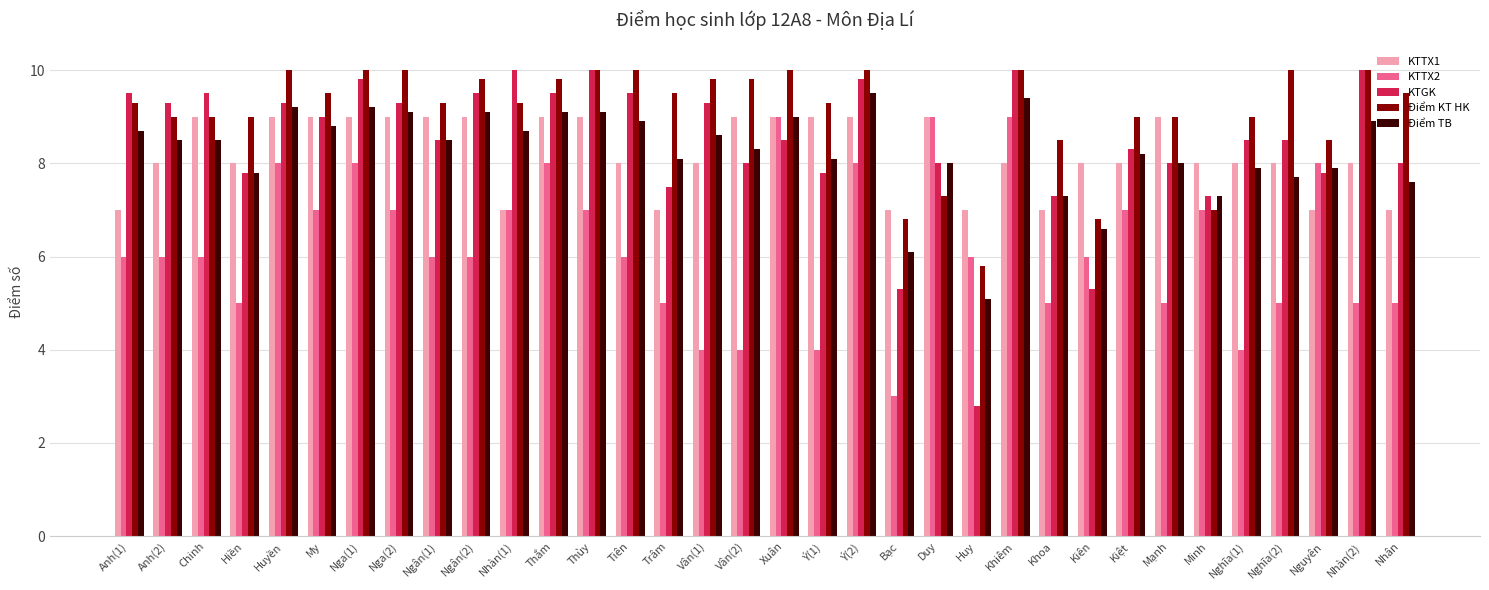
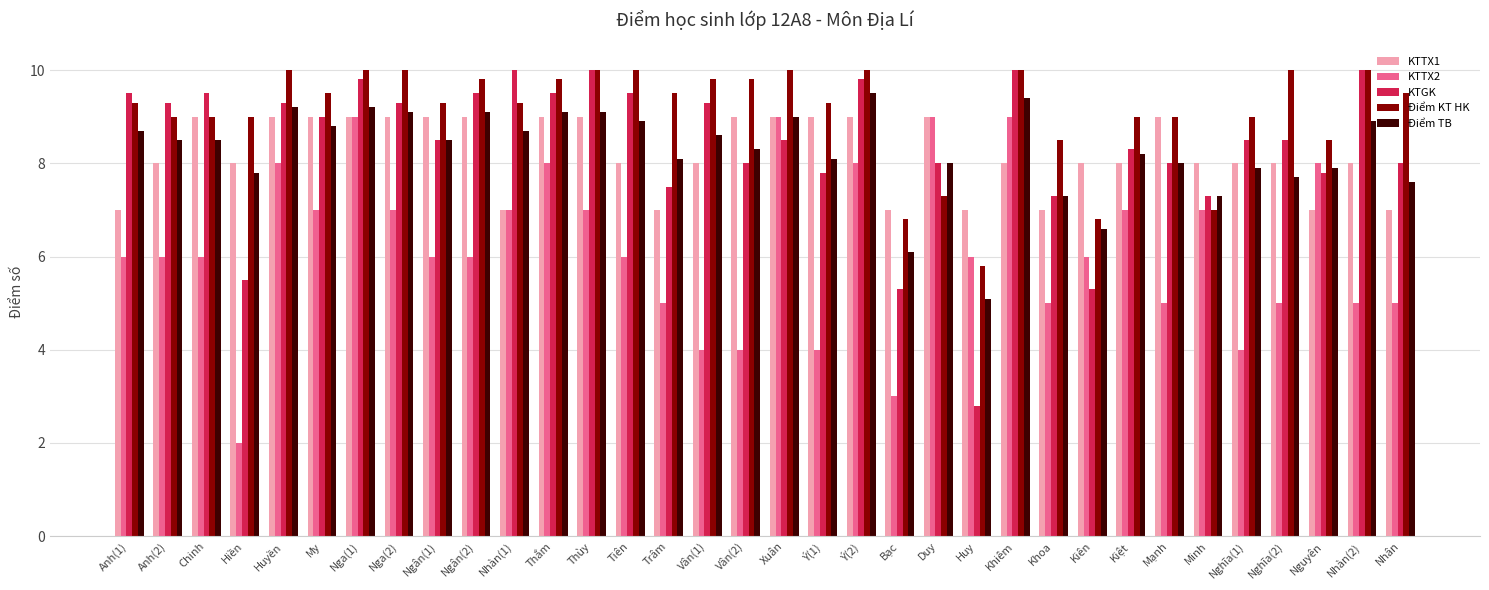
  {
    "KTTX1": {
      "Anh(1)": 7.0,
      "Anh(2)": 8.0,
      "Chinh": 9.0,
      "Hiền": 8.0,
      "Huyền": 9.0,
      "My": 9.0,
      "Nga(1)": 9.0,
      "Nga(2)": 9.0,
      "Ngân(1)": 9.0,
      "Ngân(2)": 9.0,
      "Nhàn(1)": 7.0,
      "Thắm": 9.0,
      "Thùy": 9.0,
      "Tiên": 8.0,
      "Trâm": 7.0,
      "Vân(1)": 8.0,
      "Vân(2)": 9.0,
      "Xuân": 9.0,
      "Ý(1)": 9.0,
      "Ý(2)": 9.0,
      "Bạc": 7.0,
      "Duy": 9.0,
      "Huy": 7.0,
      "Khiêm": 8.0,
      "Khoa": 7.0,
      "Kiên": 8.0,
      "Kiệt": 8.0,
      "Mạnh": 9.0,
      "Minh": 8.0,
      "Nghĩa(1)": 8.0,
      "Nghĩa(2)": 8.0,
      "Nguyên": 7.0,
      "Nhàn(2)": 8.0,
      "Nhân": 7.0
    },
    "KTTX2": {
      "Anh(1)": 6,
      "Anh(2)": 6,
      "Chinh": 6,
-     "Hiền": 5,
+     "Hiền": 2,
      "Huyền": 8,
      "My": 7,
-     "Nga(1)": 8,
+     "Nga(1)": 9,
      "Nga(2)": 7,
      "Ngân(1)": 6,
      "Ngân(2)": 6,
      "Nhàn(1)": 7,
      "Thắm": 8,
      "Thùy": 7,
      "Tiên": 6,
      "Trâm": 5,
      "Vân(1)": 4,
      "Vân(2)": 4,
      "Xuân": 9,
      "Ý(1)": 4,
      "Ý(2)": 8,
      "Bạc": 3,
      "Duy": 9,
      "Huy": 6,
      "Khiêm": 9,
      "Khoa": 5,
      "Kiên": 6,
      "Kiệt": 7,
      "Mạnh": 5,
      "Minh": 7,
      "Nghĩa(1)": 4,
      "Nghĩa(2)": 5,
      "Nguyên": 8,
      "Nhàn(2)": 5,
      "Nhân": 5
    },
    "KTGK": {
      "Anh(1)": 9.5,
      "Anh(2)": 9.3,
      "Chinh": 9.5,
-     "Hiền": 7.8,
+     "Hiền": 5.5,
      "Huyền": 9.3,
      "My": 9.0,
      "Nga(1)": 9.8,
      "Nga(2)": 9.3,
      "Ngân(1)": 8.5,
      "Ngân(2)": 9.5,
      "Nhàn(1)": 10.0,
      "Thắm": 9.5,
      "Thùy": 10.0,
      "Tiên": 9.5,
      "Trâm": 7.5,
      "Vân(1)": 9.3,
      "Vân(2)": 8.0,
      "Xuân": 8.5,
      "Ý(1)": 7.8,
      "Ý(2)": 9.8,
      "Bạc": 5.3,
      "Duy": 8.0,
      "Huy": 2.8,
      "Khiêm": 10.0,
      "Khoa": 7.3,
      "Kiên": 5.3,
      "Kiệt": 8.3,
      "Mạnh": 8.0,
      "Minh": 7.3,
      "Nghĩa(1)": 8.5,
      "Nghĩa(2)": 8.5,
      "Nguyên": 7.8,
      "Nhàn(2)": 10.0,
      "Nhân": 8.0
    },
    "Điểm KT HK": {
      "Anh(1)": 9.3,
      "Anh(2)": 9.0,
      "Chinh": 9.0,
      "Hiền": 9.0,
      "Huyền": 10.0,
      "My": 9.5,
      "Nga(1)": 10.0,
      "Nga(2)": 10.0,
      "Ngân(1)": 9.3,
      "Ngân(2)": 9.8,
      "Nhàn(1)": 9.3,
      "Thắm": 9.8,
      "Thùy": 10.0,
      "Tiên": 10.0,
      "Trâm": 9.5,
      "Vân(1)": 9.8,
      "Vân(2)": 9.8,
      "Xuân": 10.0,
      "Ý(1)": 9.3,
      "Ý(2)": 10.0,
      "Bạc": 6.8,
      "Duy": 7.3,
      "Huy": 5.8,
      "Khiêm": 10.0,
      "Khoa": 8.5,
      "Kiên": 6.8,
      "Kiệt": 9.0,
      "Mạnh": 9.0,
      "Minh": 7.0,
      "Nghĩa(1)": 9.0,
      "Nghĩa(2)": 10.0,
      "Nguyên": 8.5,
      "Nhàn(2)": 10.0,
      "Nhân": 9.5
    },
    "Điểm TB": {
      "Anh(1)": 8.7,
      "Anh(2)": 8.5,
      "Chinh": 8.5,
      "Hiền": 7.8,
      "Huyền": 9.2,
      "My": 8.8,
      "Nga(1)": 9.2,
      "Nga(2)": 9.1,
      "Ngân(1)": 8.5,
      "Ngân(2)": 9.1,
      "Nhàn(1)": 8.7,
      "Thắm": 9.1,
      "Thùy": 9.1,
      "Tiên": 8.9,
      "Trâm": 8.1,
      "Vân(1)": 8.6,
      "Vân(2)": 8.3,
      "Xuân": 9.0,
      "Ý(1)": 8.1,
      "Ý(2)": 9.5,
      "Bạc": 6.1,
      "Duy": 8.0,
      "Huy": 5.1,
      "Khiêm": 9.4,
      "Khoa": 7.3,
      "Kiên": 6.6,
      "Kiệt": 8.2,
      "Mạnh": 8.0,
      "Minh": 7.3,
      "Nghĩa(1)": 7.9,
      "Nghĩa(2)": 7.7,
      "Nguyên": 7.9,
      "Nhàn(2)": 8.9,
      "Nhân": 7.6
    }
  }
